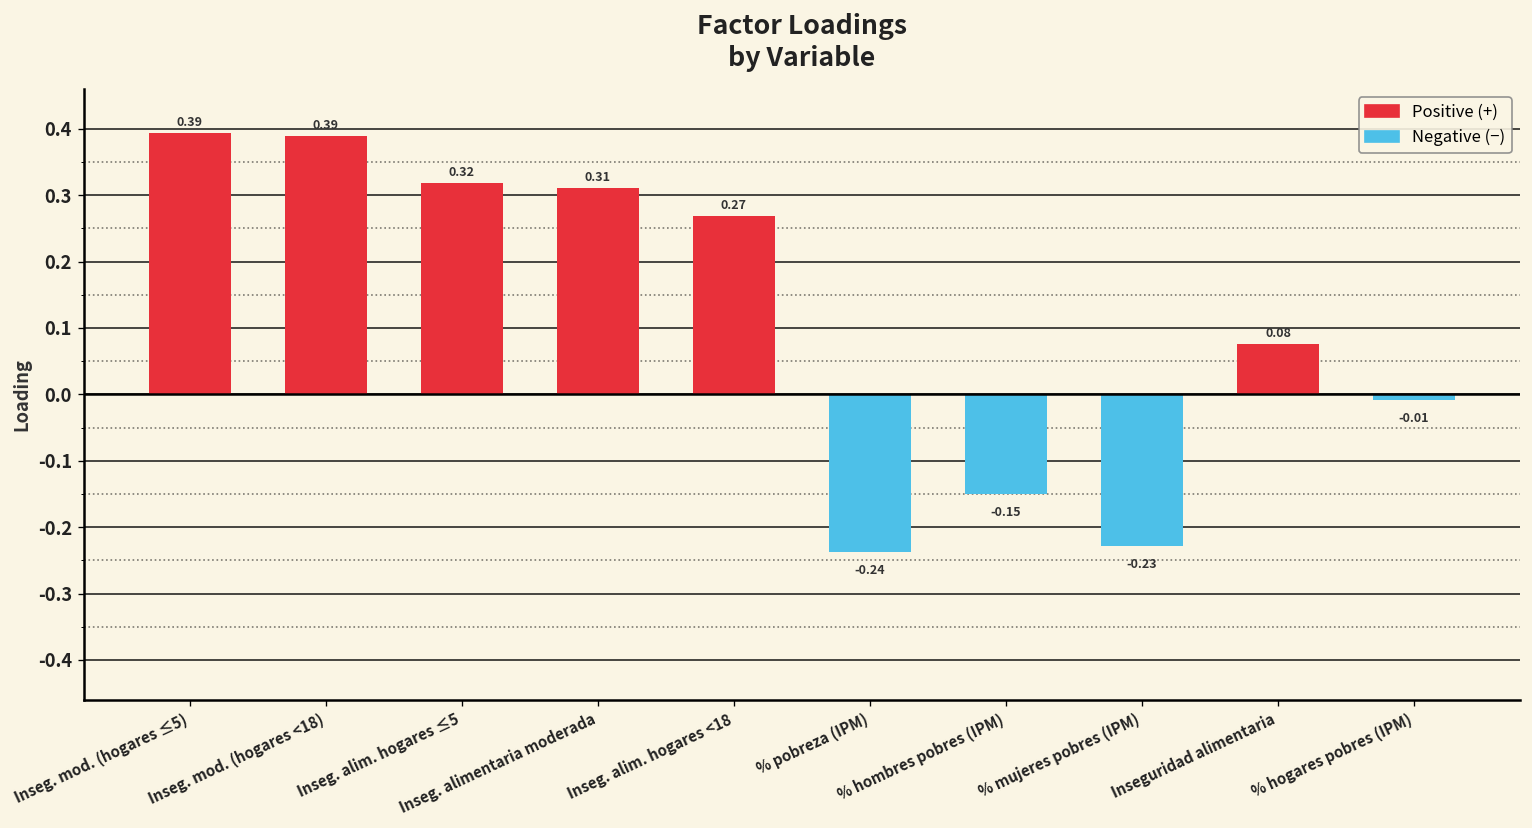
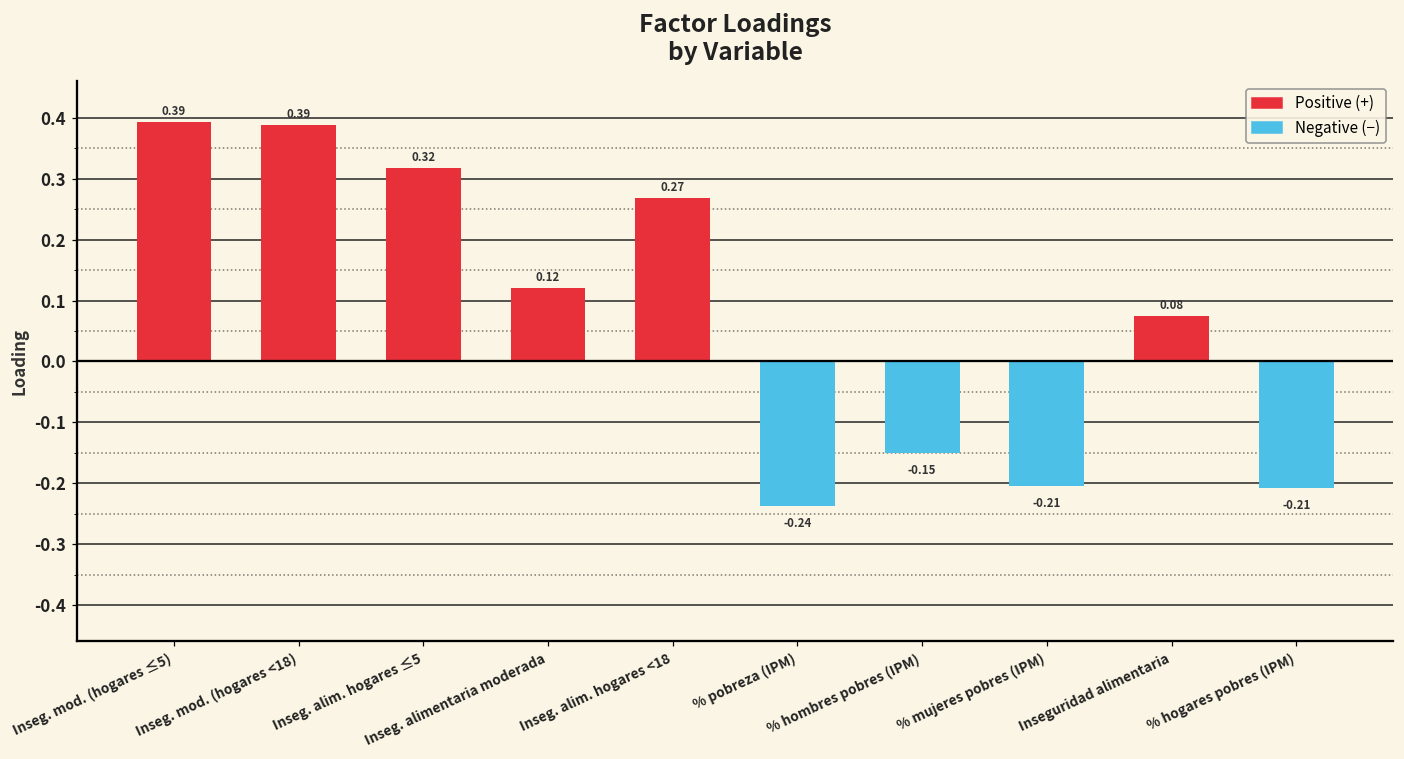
  {
    "Inseg. mod. (hogares ≤5)": 0.39,
    "Inseg. mod. (hogares <18)": 0.39,
    "Inseg. alim. hogares ≤5": 0.32,
-   "Inseg. alimentaria moderada": 0.31,
+   "Inseg. alimentaria moderada": 0.12,
    "Inseg. alim. hogares <18": 0.27,
    "% pobreza (IPM)": -0.24,
    "% hombres pobres (IPM)": -0.15,
-   "% mujeres pobres (IPM)": -0.23,
+   "% mujeres pobres (IPM)": -0.21,
    "Inseguridad alimentaria": 0.08,
-   "% hogares pobres (IPM)": -0.01
+   "% hogares pobres (IPM)": -0.21
  }
